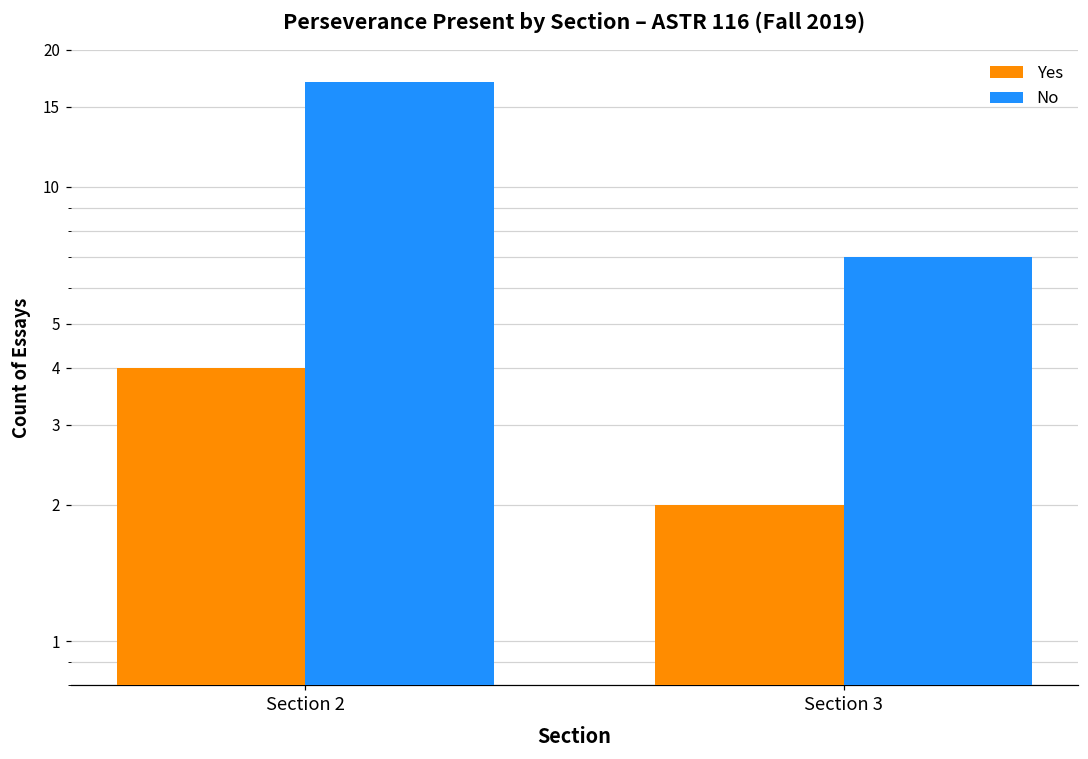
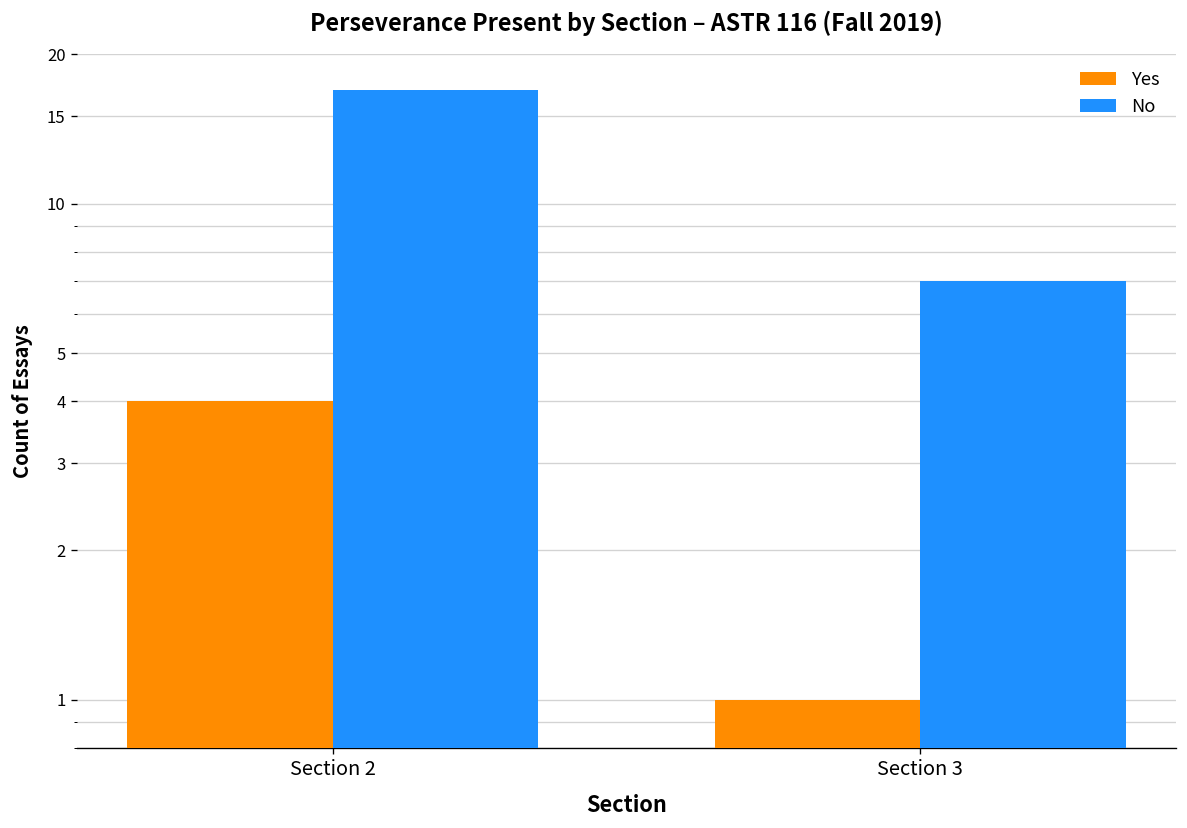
  {
    "Yes": {
      "Section 2": 4,
-     "Section 3": 2
+     "Section 3": 1
    },
    "No": {
      "Section 2": 17,
      "Section 3": 7
    }
  }
